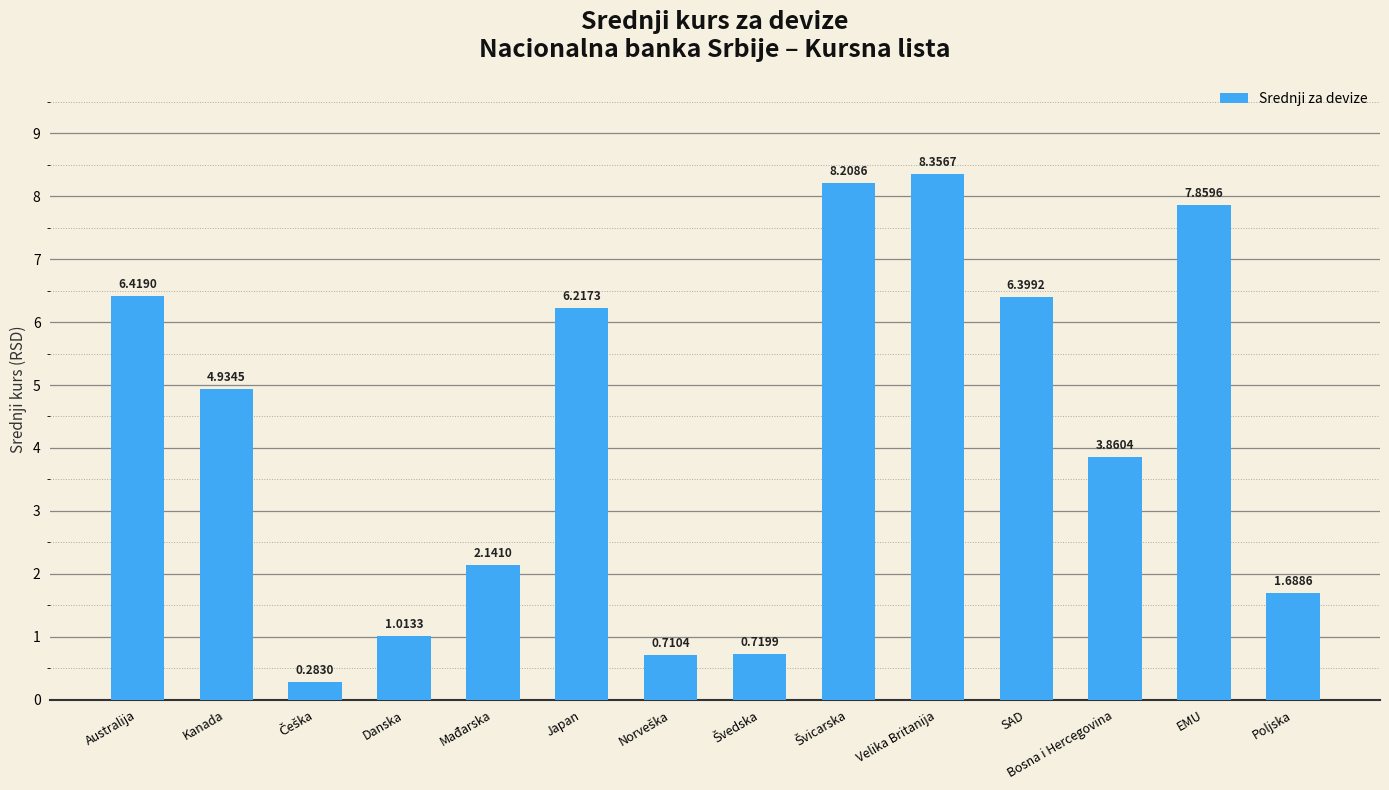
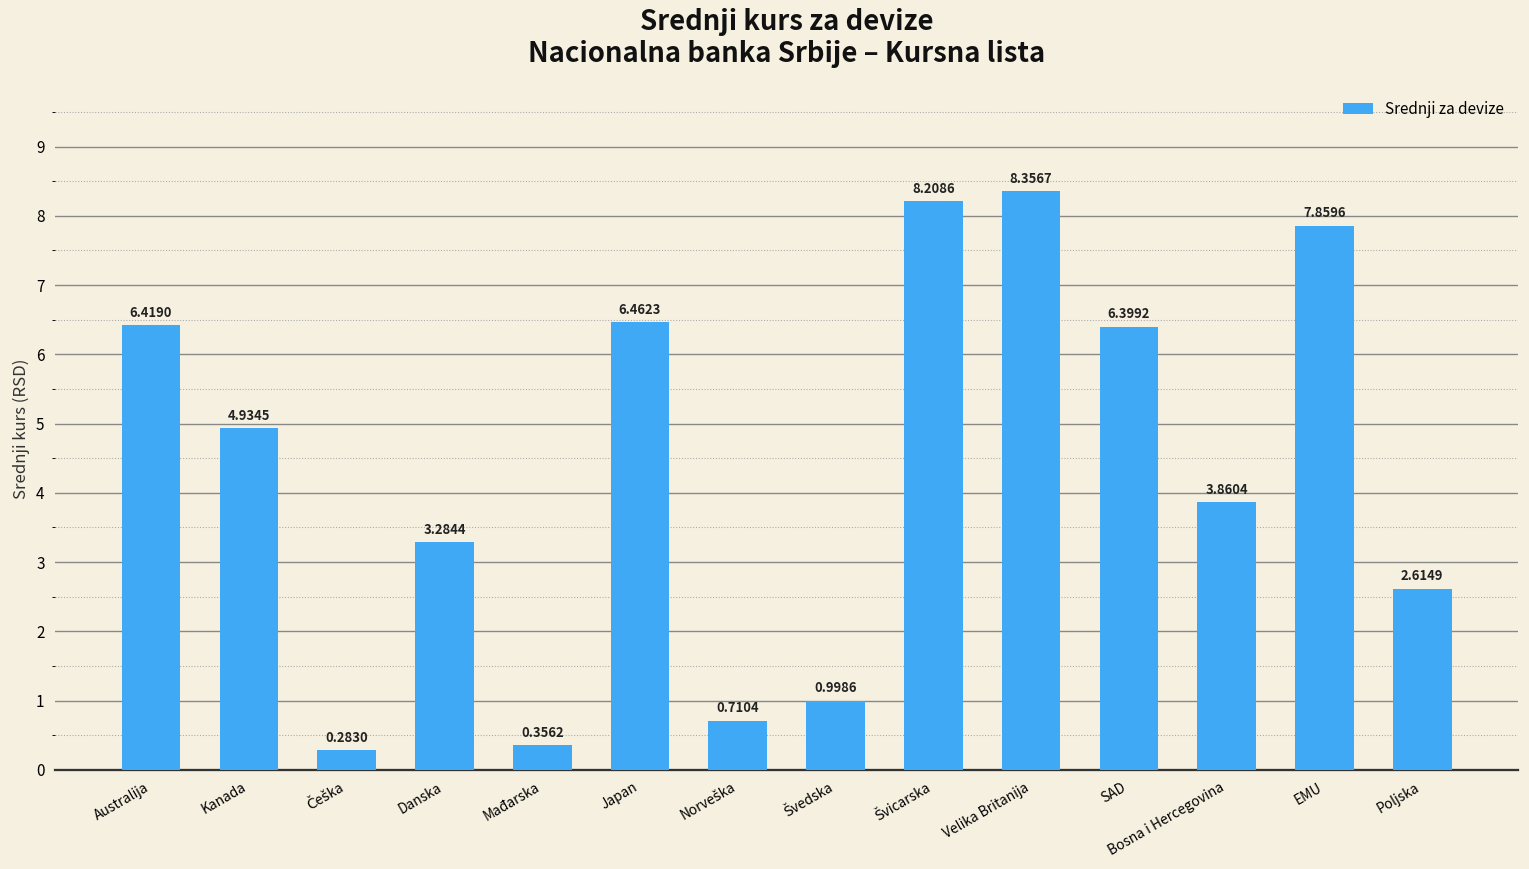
  {
    "Australija": 6.4190,
    "Kanada": 4.9345,
    "Češka": 0.2830,
-   "Danska": 1.0133,
-   "Mađarska": 2.1410,
-   "Japan": 6.2173,
+   "Danska": 3.2844,
+   "Mađarska": 0.3562,
+   "Japan": 6.4623,
    "Norveška": 0.7104,
-   "Švedska": 0.7199,
+   "Švedska": 0.9986,
    "Švicarska": 8.2086,
    "Velika Britanija": 8.3567,
    "SAD": 6.3992,
    "Bosna i Hercegovina": 3.8604,
    "EMU": 7.8596,
-   "Poljska": 1.6886
+   "Poljska": 2.6149
  }
